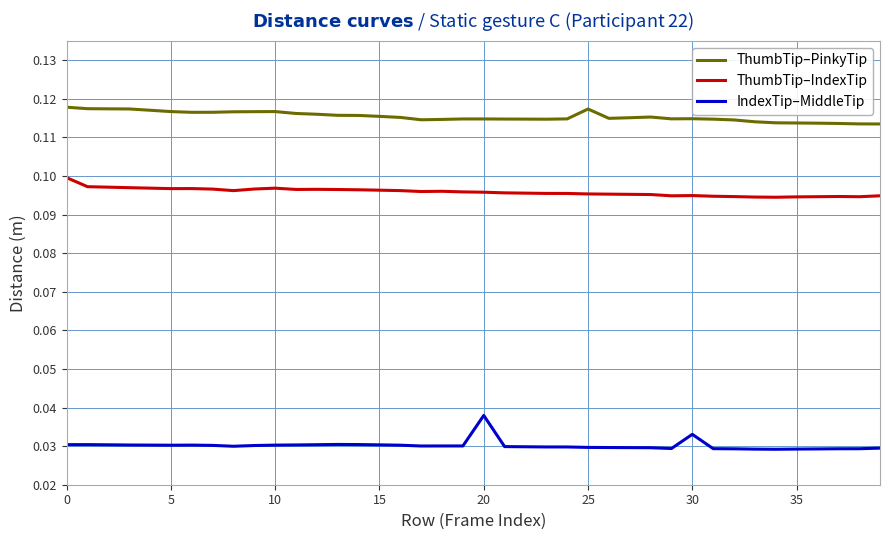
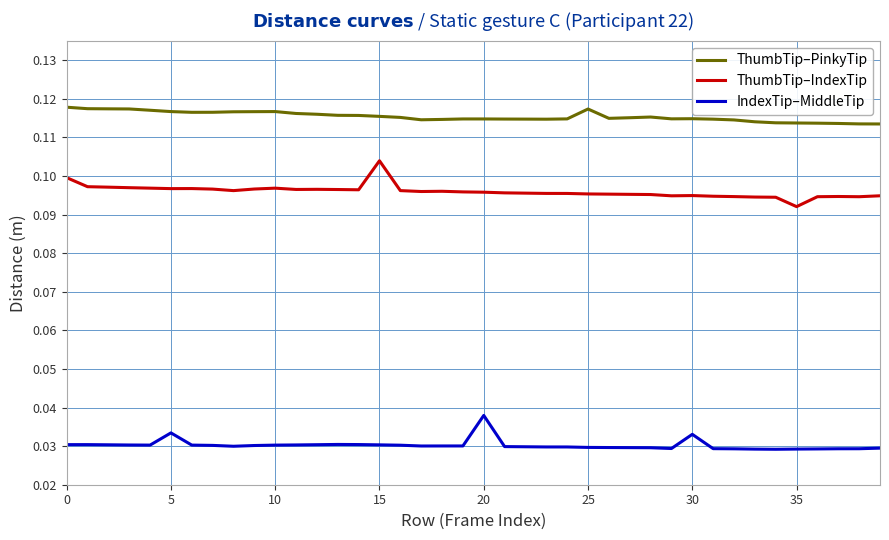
  {
    "ThumbTip–PinkyTip": {
      "0": 0.118,
      "5": 0.117,
      "10": 0.117,
      "15": 0.115,
      "20": 0.115,
      "25": 0.117,
      "30": 0.115,
      "35": 0.114
    },
    "ThumbTip–IndexTip": {
      "0": 0.100,
      "5": 0.097,
      "10": 0.097,
-     "15": 0.096,
+     "15": 0.104,
      "20": 0.096,
      "25": 0.095,
      "30": 0.095,
-     "35": 0.095
+     "35": 0.092
    },
    "IndexTip–MiddleTip": {
      "0": 0.030,
-     "5": 0.030,
+     "5": 0.033,
      "10": 0.030,
      "15": 0.030,
      "20": 0.038,
      "25": 0.030,
      "30": 0.033,
      "35": 0.029
    }
  }
